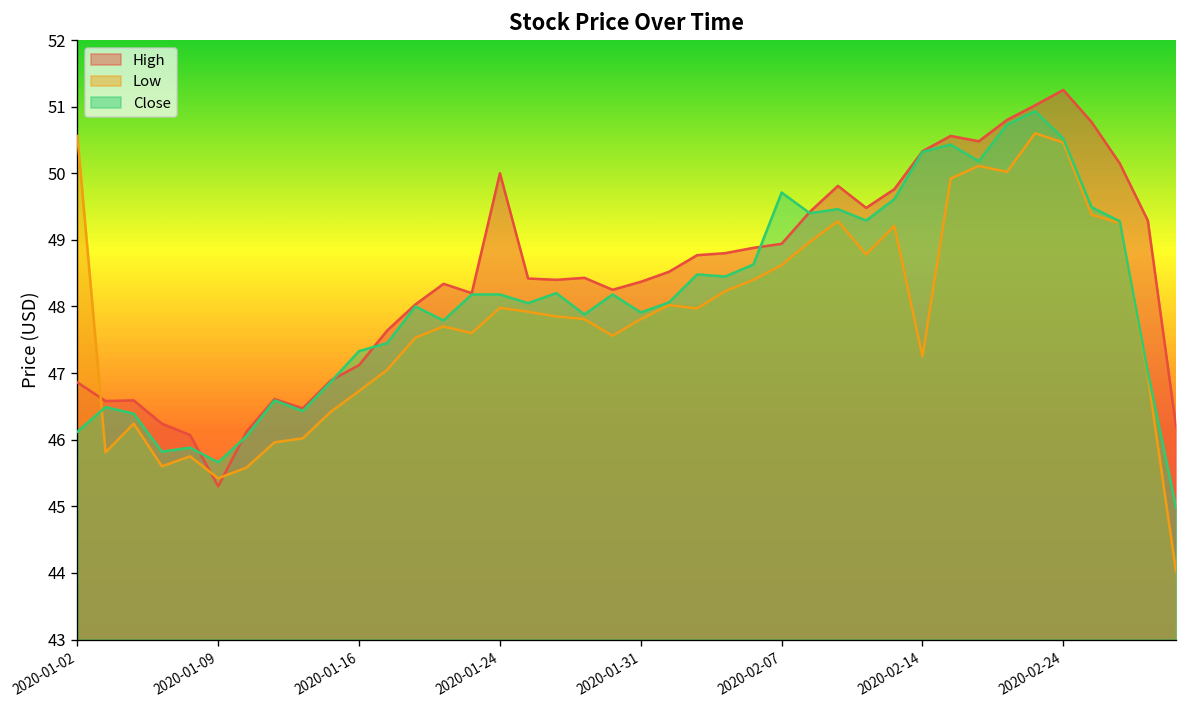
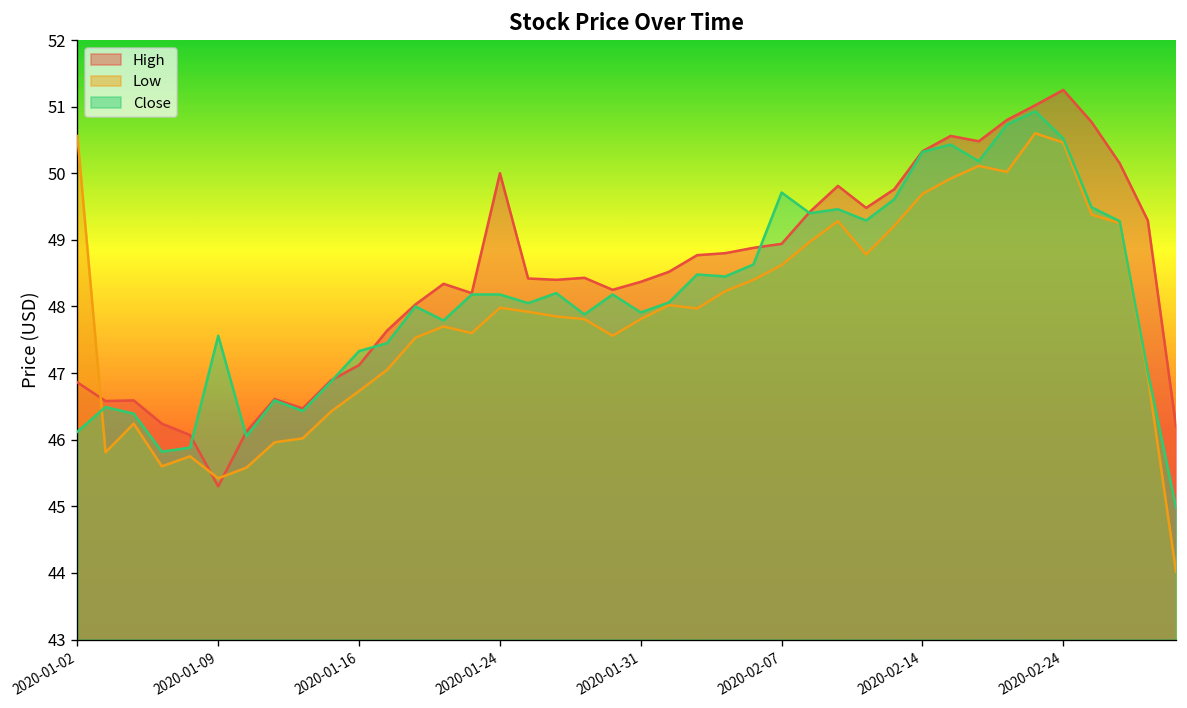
  {
    "High": {
      "2020-01-02": 46.9,
      "2020-01-09": 45.3,
      "2020-01-16": 47.1,
      "2020-01-24": 50.0,
      "2020-01-31": 48.4,
      "2020-02-07": 48.9,
      "2020-02-24": 51.3
    },
    "Low": {
      "2020-01-02": 50.6,
      "2020-01-09": 45.4,
      "2020-01-16": 46.7,
      "2020-01-24": 48.0,
      "2020-01-31": 47.8,
      "2020-02-07": 48.6,
-     "2020-02-14": 47.3,
+     "2020-02-14": 49.7,
      "2020-02-24": 50.5
    },
    "Close": {
      "2020-01-02": 46.1,
-     "2020-01-09": 45.7,
+     "2020-01-09": 47.6,
      "2020-01-16": 47.3,
      "2020-01-24": 48.2,
      "2020-01-31": 47.9,
      "2020-02-07": 49.7,
      "2020-02-24": 50.5
    }
  }
